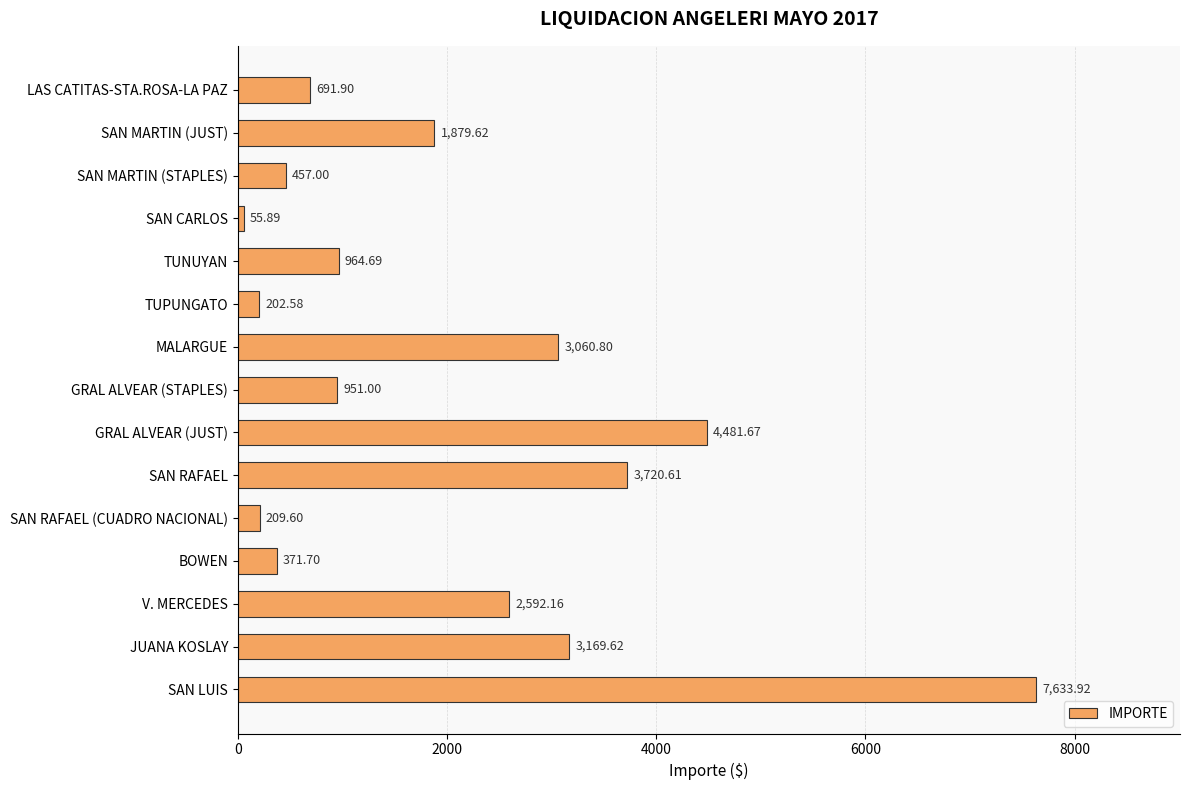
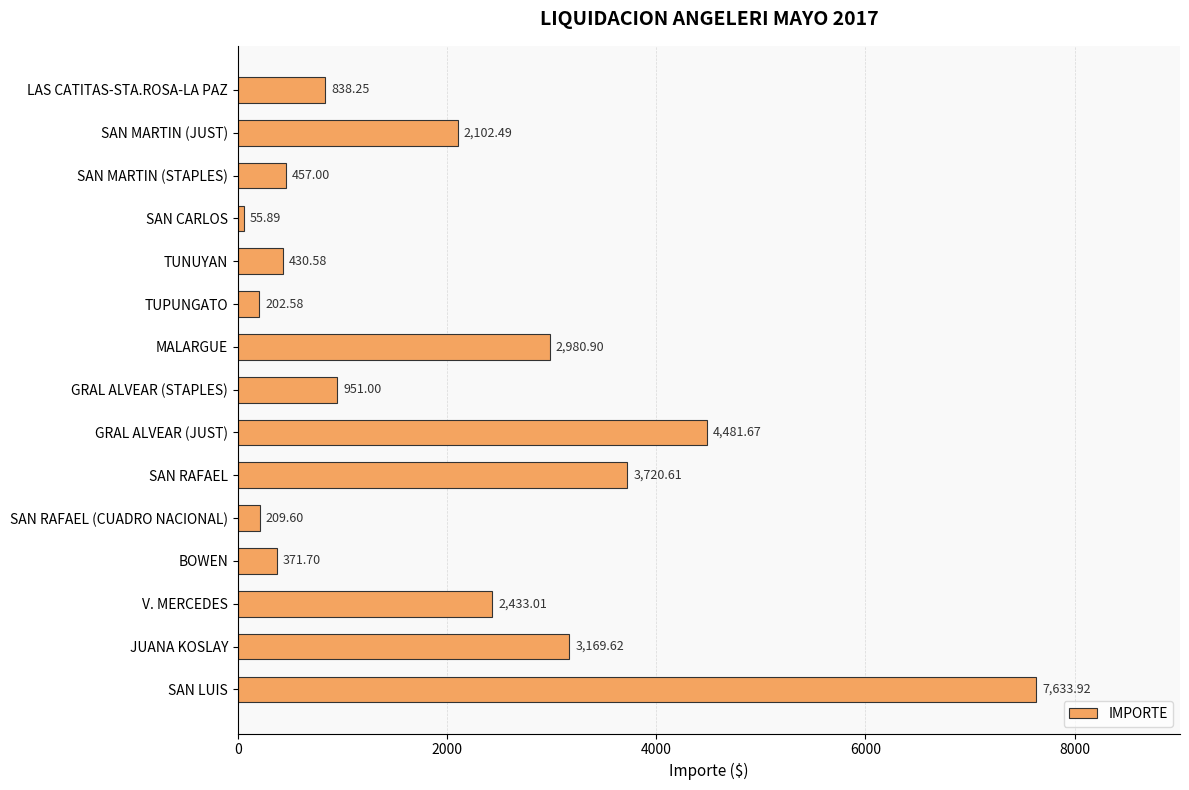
  {
-   "LAS CATITAS-STA.ROSA-LA PAZ": "691.90",
-   "SAN MARTIN (JUST)": "1,879.62",
+   "LAS CATITAS-STA.ROSA-LA PAZ": "838.25",
+   "SAN MARTIN (JUST)": "2,102.49",
    "SAN MARTIN (STAPLES)": "457.00",
    "SAN CARLOS": "55.89",
-   "TUNUYAN": "964.69",
+   "TUNUYAN": "430.58",
    "TUPUNGATO": "202.58",
-   "MALARGUE": "3,060.80",
+   "MALARGUE": "2,980.90",
    "GRAL ALVEAR (STAPLES)": "951.00",
    "GRAL ALVEAR (JUST)": "4,481.67",
    "SAN RAFAEL": "3,720.61",
    "SAN RAFAEL (CUADRO NACIONAL)": "209.60",
    "BOWEN": "371.70",
-   "V. MERCEDES": "2,592.16",
+   "V. MERCEDES": "2,433.01",
    "JUANA KOSLAY": "3,169.62",
    "SAN LUIS": "7,633.92"
  }
